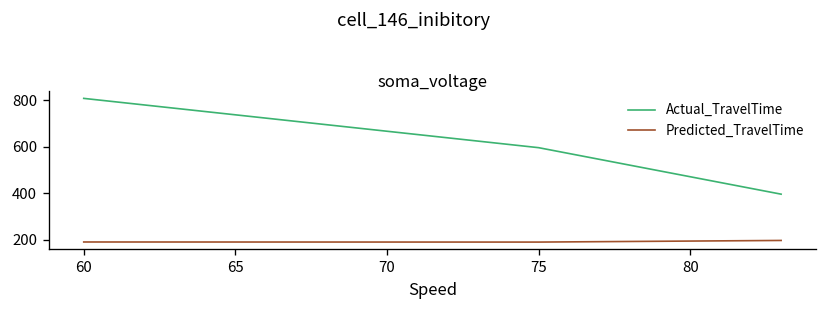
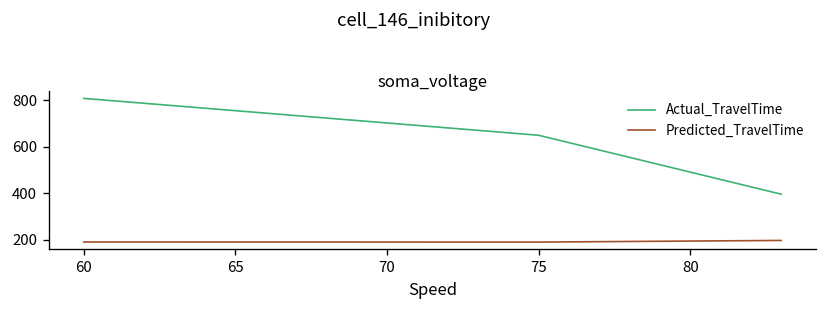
  {
    "Actual_TravelTime": {
      "60": 810,
-     "75": 600
+     "75": 650
    },
    "Predicted_TravelTime": {
      "60": 190,
      "75": 190
    }
  }
